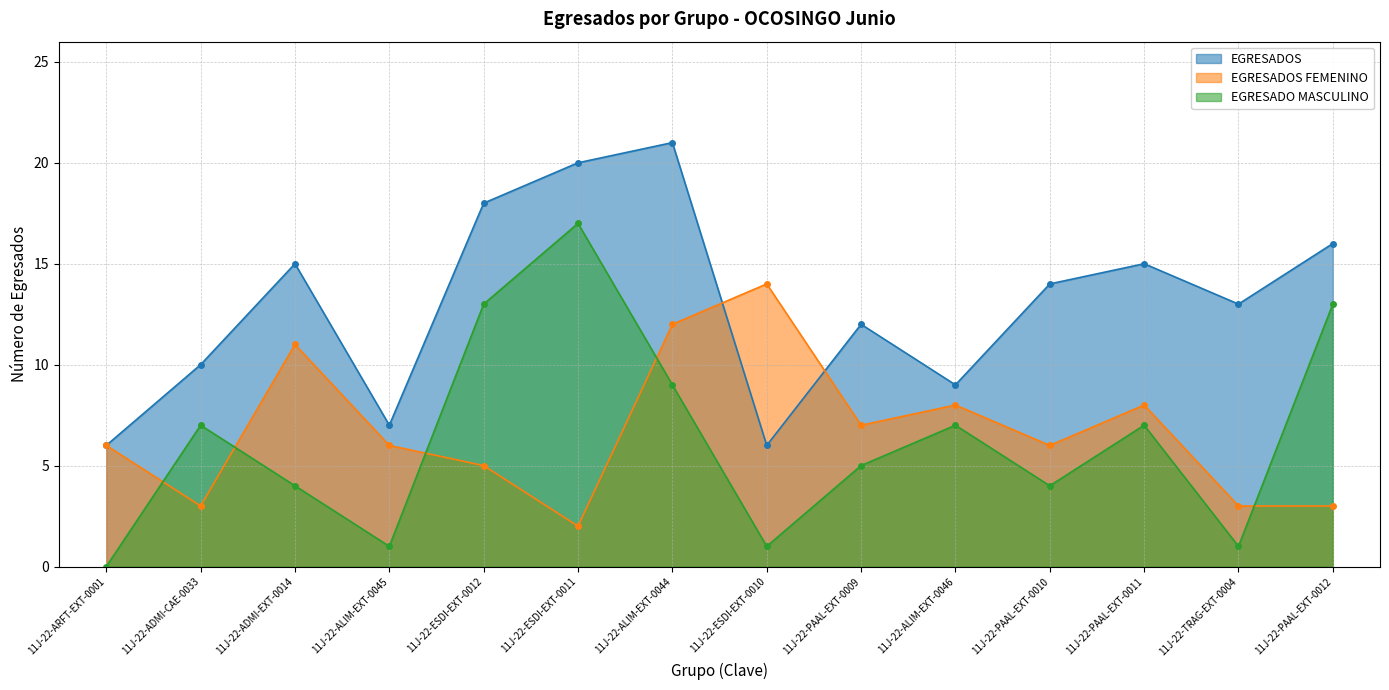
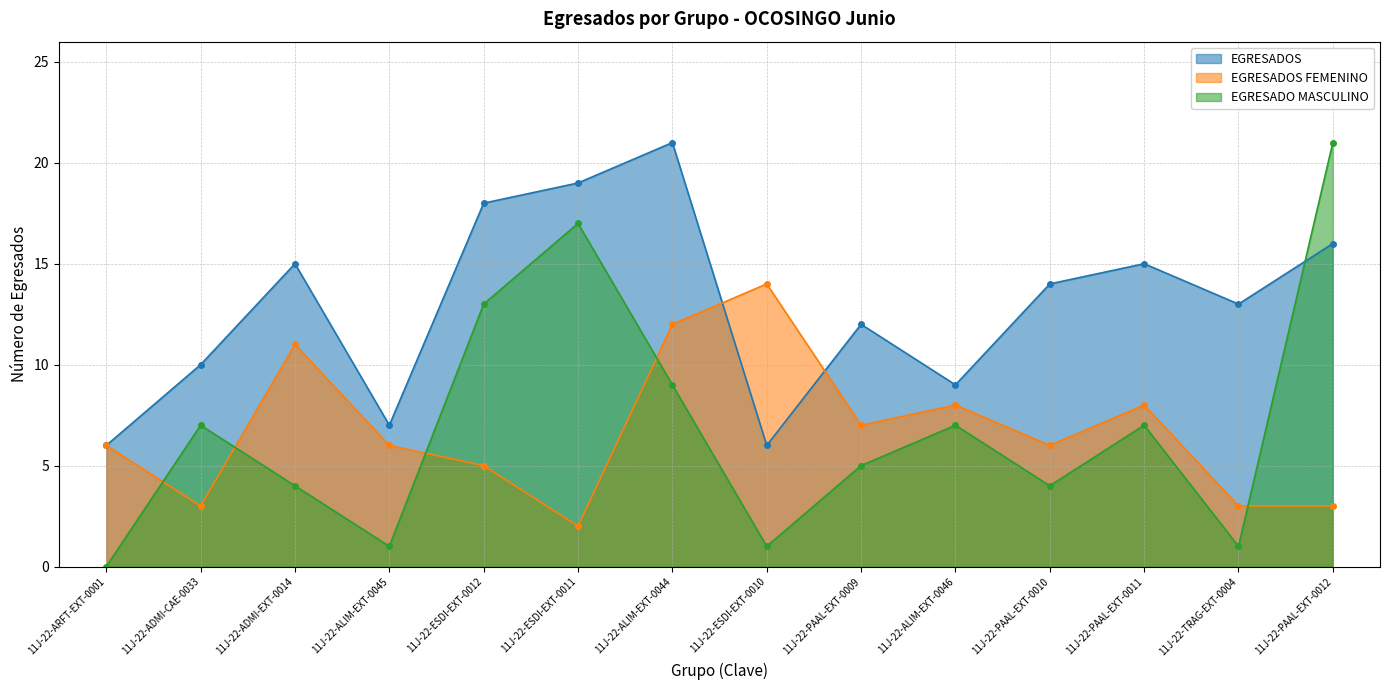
  {
    "EGRESADOS": {
      "11J-22-ADMI-CAE-0033": 10,
      "11J-22-ADMI-EXT-0014": 15,
      "11J-22-ALIM-EXT-0045": 7,
      "11J-22-ESDI-EXT-0012": 18,
-     "11J-22-ESDI-EXT-0011": 20,
+     "11J-22-ESDI-EXT-0011": 19,
      "11J-22-ALIM-EXT-0044": 21,
      "11J-22-ESDI-EXT-0010": 6,
      "11J-22-PAAL-EXT-0009": 12,
      "11J-22-ALIM-EXT-0046": 9,
      "11J-22-PAAL-EXT-0010": 14,
      "11J-22-PAAL-EXT-0011": 15,
      "11J-22-TRAG-EXT-0004": 13,
      "11J-22-PAAL-EXT-0012": 16
    },
    "EGRESADOS FEMENINO": {
      "11J-22-ADMI-CAE-0033": 3,
      "11J-22-ADMI-EXT-0014": 11,
      "11J-22-ALIM-EXT-0045": 6,
      "11J-22-ESDI-EXT-0012": 5,
      "11J-22-ESDI-EXT-0011": 2,
      "11J-22-ALIM-EXT-0044": 12,
      "11J-22-ESDI-EXT-0010": 14,
      "11J-22-PAAL-EXT-0009": 7,
      "11J-22-ALIM-EXT-0046": 8,
      "11J-22-PAAL-EXT-0010": 6,
      "11J-22-PAAL-EXT-0011": 8,
      "11J-22-TRAG-EXT-0004": 3,
      "11J-22-PAAL-EXT-0012": 3
    },
    "EGRESADO MASCULINO": {
      "11J-22-ARFT-EXT-0001": 0,
      "11J-22-ADMI-CAE-0033": 7,
      "11J-22-ADMI-EXT-0014": 4,
      "11J-22-ALIM-EXT-0045": 1,
      "11J-22-ESDI-EXT-0012": 13,
      "11J-22-ESDI-EXT-0011": 17,
      "11J-22-ALIM-EXT-0044": 9,
      "11J-22-ESDI-EXT-0010": 1,
      "11J-22-PAAL-EXT-0009": 5,
      "11J-22-ALIM-EXT-0046": 7,
      "11J-22-PAAL-EXT-0010": 4,
      "11J-22-PAAL-EXT-0011": 7,
      "11J-22-TRAG-EXT-0004": 1,
-     "11J-22-PAAL-EXT-0012": 13
+     "11J-22-PAAL-EXT-0012": 21
    }
  }
